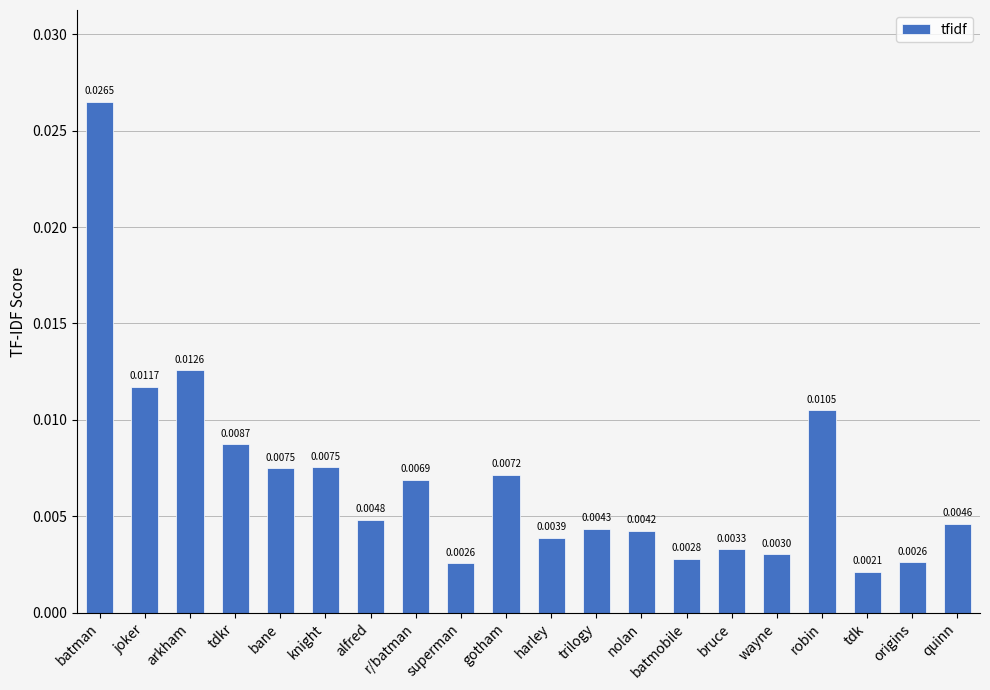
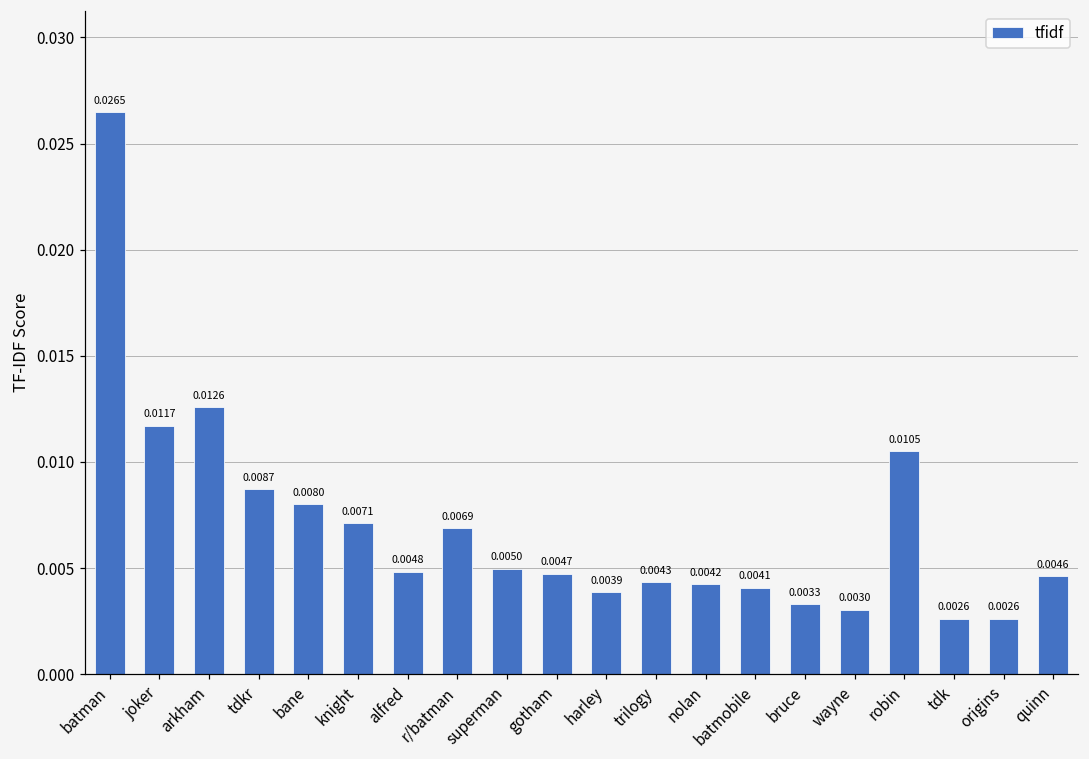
  {
    "batman": 0.0265,
    "joker": 0.0117,
    "arkham": 0.0126,
    "tdkr": 0.0087,
-   "bane": 0.0075,
-   "knight": 0.0075,
+   "bane": 0.0080,
+   "knight": 0.0071,
    "alfred": 0.0048,
    "r/batman": 0.0069,
-   "superman": 0.0026,
-   "gotham": 0.0072,
+   "superman": 0.0050,
+   "gotham": 0.0047,
    "harley": 0.0039,
    "trilogy": 0.0043,
    "nolan": 0.0042,
-   "batmobile": 0.0028,
+   "batmobile": 0.0041,
    "bruce": 0.0033,
    "wayne": 0.0030,
    "robin": 0.0105,
-   "tdk": 0.0021,
+   "tdk": 0.0026,
    "origins": 0.0026,
    "quinn": 0.0046
  }
